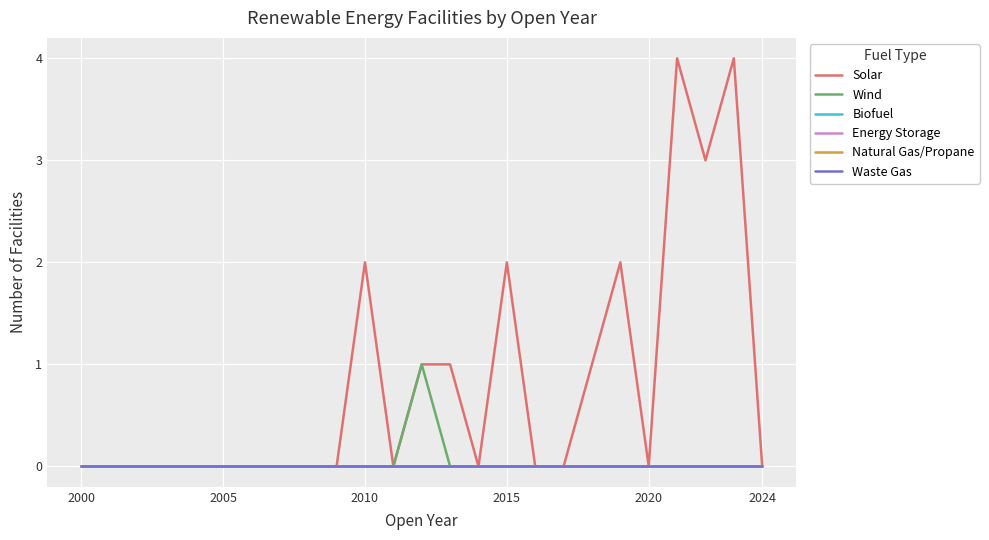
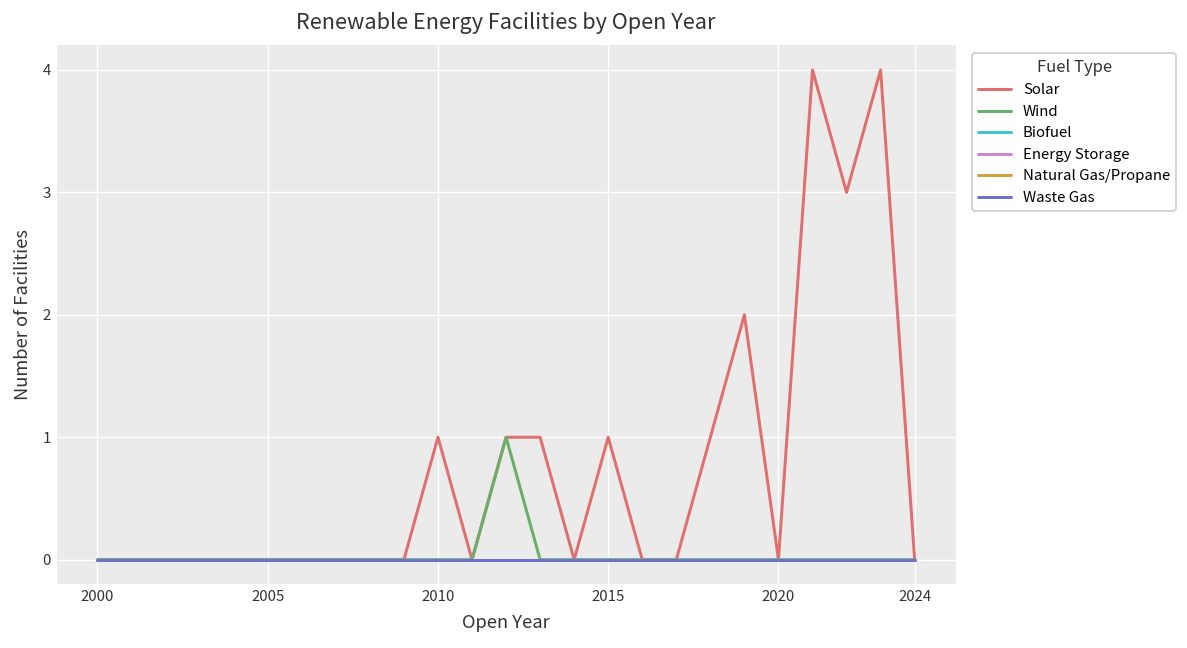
  {
    "Solar": {
-     "2010": 2,
-     "2015": 2
+     "2010": 1,
+     "2015": 1
    }
  }
